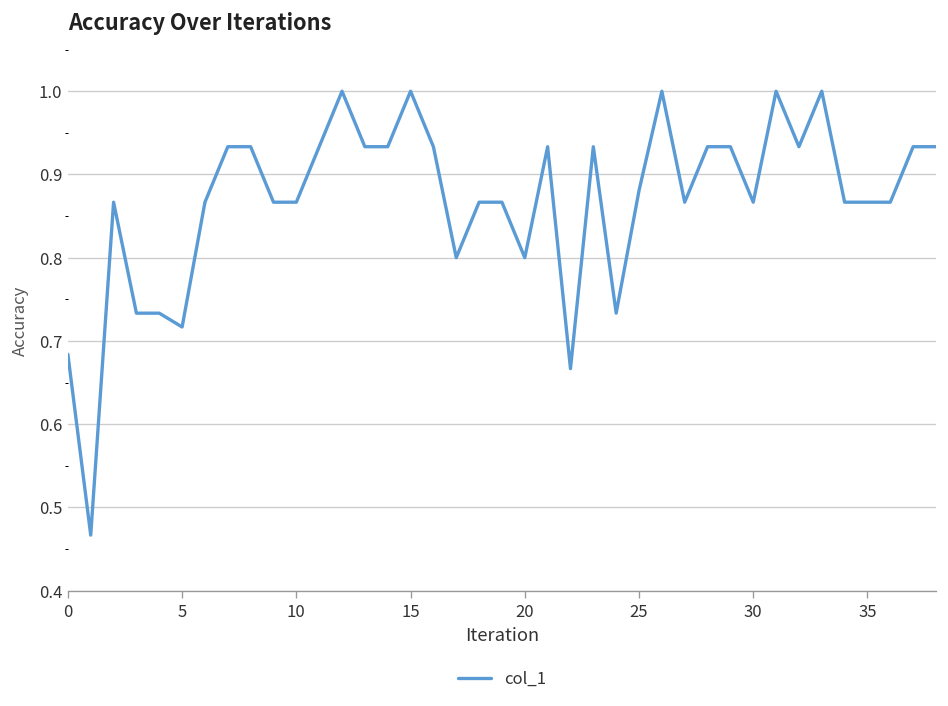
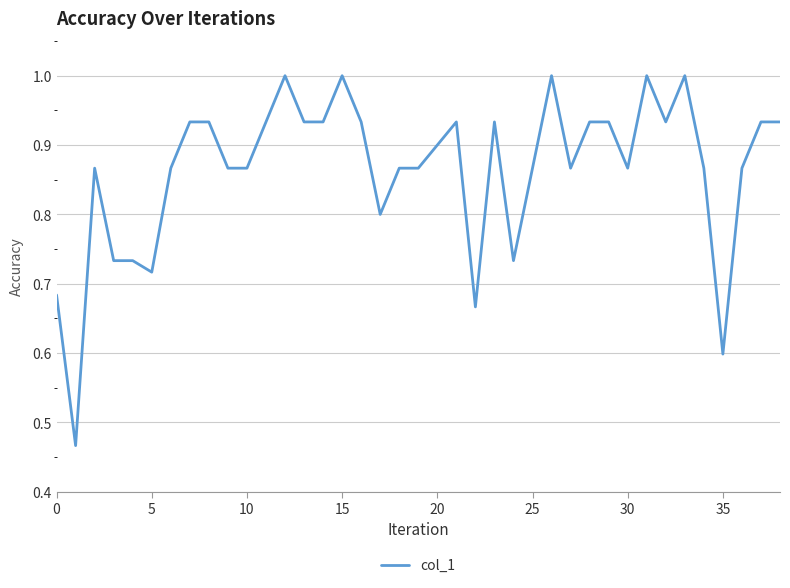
  {
    "0": 0.68,
    "5": 0.72,
    "10": 0.87,
    "15": 1.00,
-   "20": 0.8,
-   "25": 0.88,
+   "20": 0.9,
+   "25": 0.87,
    "30": 0.87,
-   "35": 0.87
+   "35": 0.60
  }
